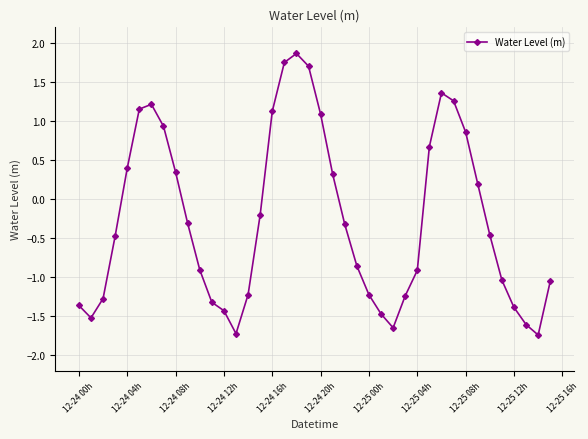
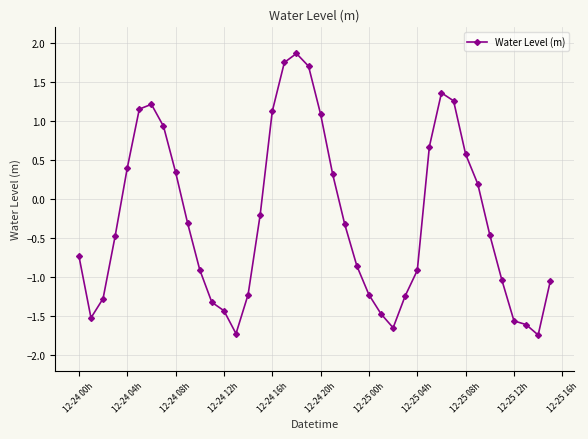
  {
-   "12-24 00h": -1.4,
+   "12-24 00h": -0.7,
    "12-24 04h": 0.4,
    "12-24 08h": 0.3,
    "12-24 12h": -1.4,
    "12-24 16h": 1.1,
    "12-24 20h": 1.1,
    "12-25 00h": -1.2,
    "12-25 04h": -0.9,
-   "12-25 08h": 0.9,
-   "12-25 12h": -1.4
+   "12-25 08h": 0.6,
+   "12-25 12h": -1.6
  }
